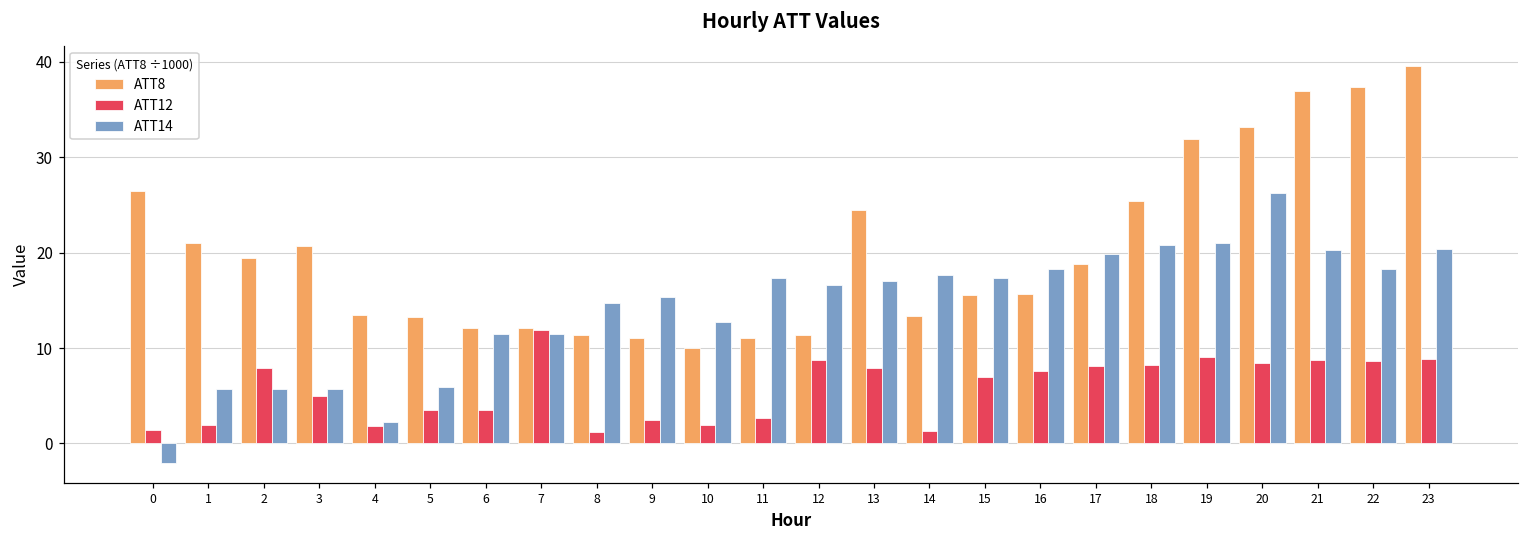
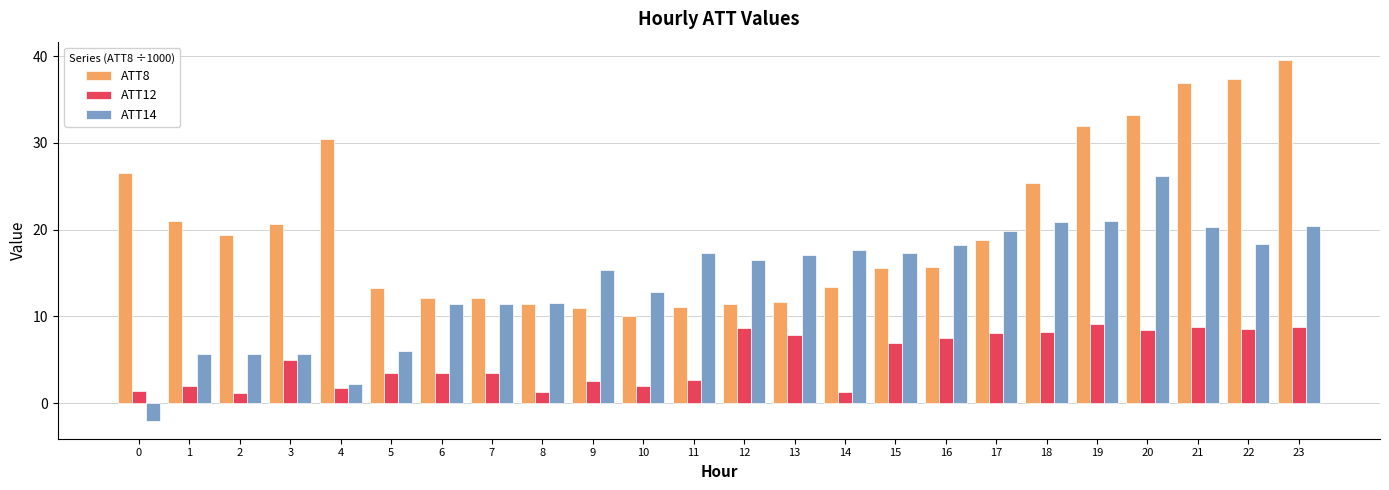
  {
    "ATT8": {
      "0": 27,
      "1": 21,
      "2": 19,
      "3": 21,
-     "4": 14,
+     "4": 30,
      "5": 13,
      "6": 12,
      "7": 12,
      "8": 11,
      "9": 11,
      "10": 10,
      "11": 11,
      "12": 11,
-     "13": 24,
+     "13": 12,
      "14": 13,
      "15": 16,
      "16": 16,
      "17": 19,
      "18": 25,
      "19": 32,
      "20": 33,
      "21": 37,
      "22": 37,
      "23": 40
    },
    "ATT12": {
      "0": 1,
      "1": 2,
-     "2": 8,
+     "2": 1,
      "3": 5,
      "4": 2,
      "5": 3,
      "6": 3,
-     "7": 12,
+     "7": 3,
      "8": 1,
      "9": 2,
      "10": 2,
      "11": 3,
      "12": 9,
      "13": 8,
      "14": 1,
      "15": 7,
      "16": 8,
      "17": 8,
      "18": 8,
      "19": 9,
      "20": 8,
      "21": 9,
      "22": 9,
      "23": 9
    },
    "ATT14": {
      "0": -2,
      "1": 6,
      "2": 6,
      "3": 6,
      "4": 2,
      "5": 6,
      "6": 11,
      "7": 11,
-     "8": 15,
+     "8": 12,
      "9": 15,
      "10": 13,
      "11": 17,
      "12": 17,
      "13": 17,
      "14": 18,
      "15": 17,
      "16": 18,
      "17": 20,
      "18": 21,
      "19": 21,
      "20": 26,
      "21": 20,
      "22": 18,
      "23": 20
    }
  }
